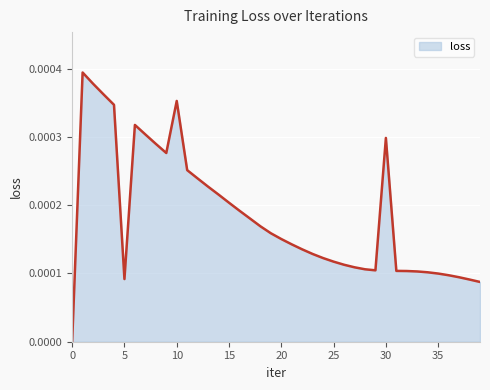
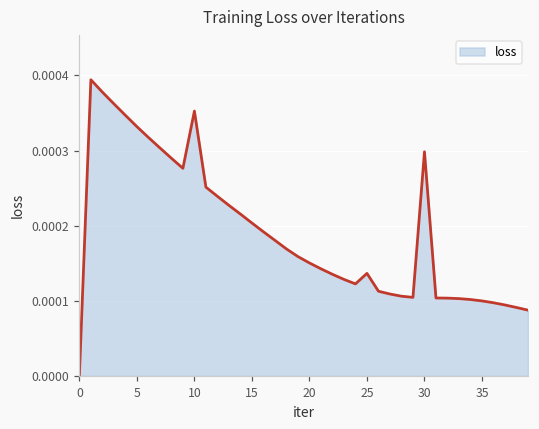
  {
    "0": 0.00000,
-   "5": 0.00009,
+   "5": 0.00033,
    "10": 0.00035,
    "15": 0.00020,
    "20": 0.00015,
-   "25": 0.00012,
+   "25": 0.00014,
    "30": 0.00030,
    "35": 0.00010
  }
